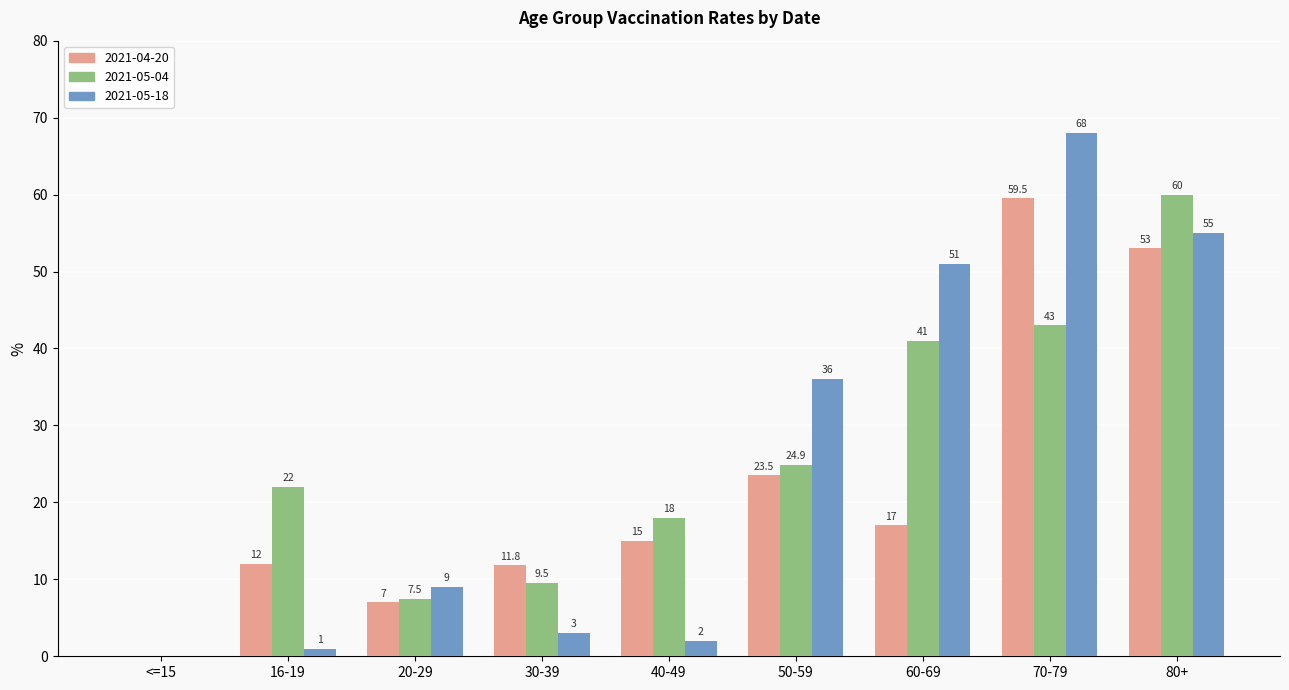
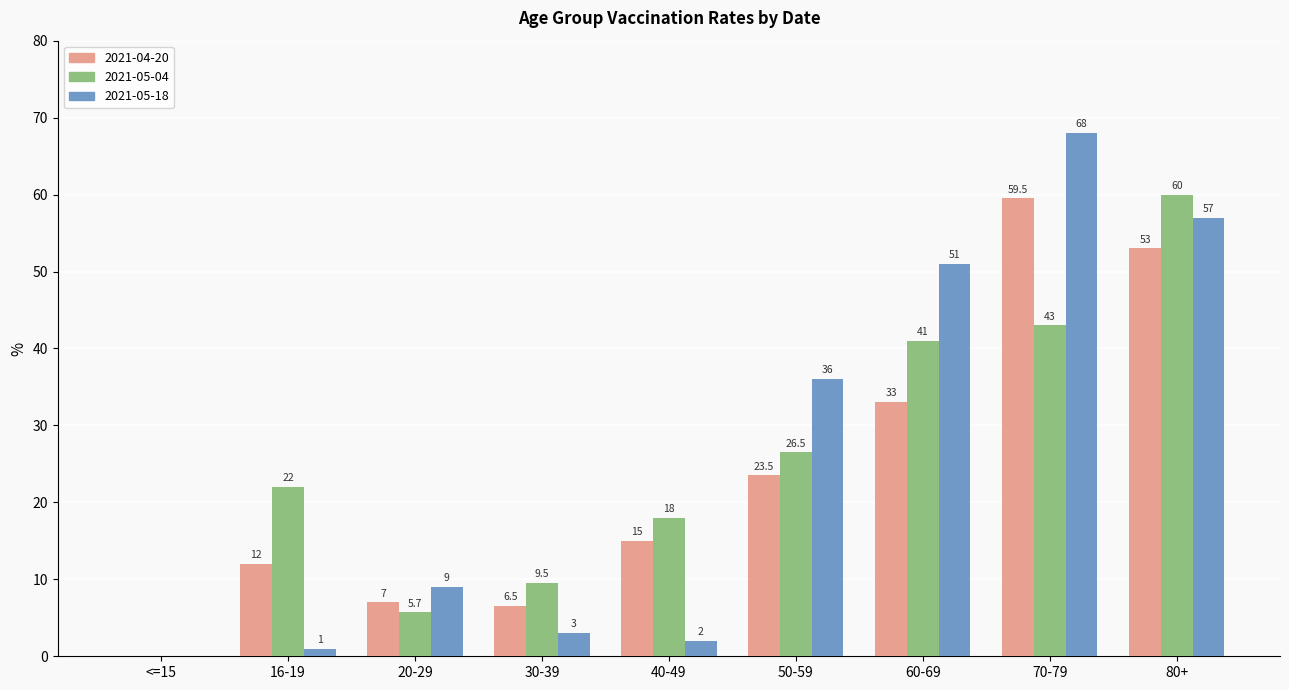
  {
    "2021-04-20": {
      "16-19": 12,
      "20-29": 7,
-     "30-39": 11.8,
+     "30-39": 6.5,
      "40-49": 15,
      "50-59": 23.5,
-     "60-69": 17,
+     "60-69": 33,
      "70-79": 59.5,
      "80+": 53
    },
    "2021-05-04": {
      "16-19": 22,
-     "20-29": 7.5,
+     "20-29": 5.7,
      "30-39": 9.5,
      "40-49": 18,
-     "50-59": 24.9,
+     "50-59": 26.5,
      "60-69": 41,
      "70-79": 43,
      "80+": 60
    },
    "2021-05-18": {
      "16-19": 1,
      "20-29": 9,
      "30-39": 3,
      "40-49": 2,
      "50-59": 36,
      "60-69": 51,
      "70-79": 68,
-     "80+": 55
+     "80+": 57
    }
  }
